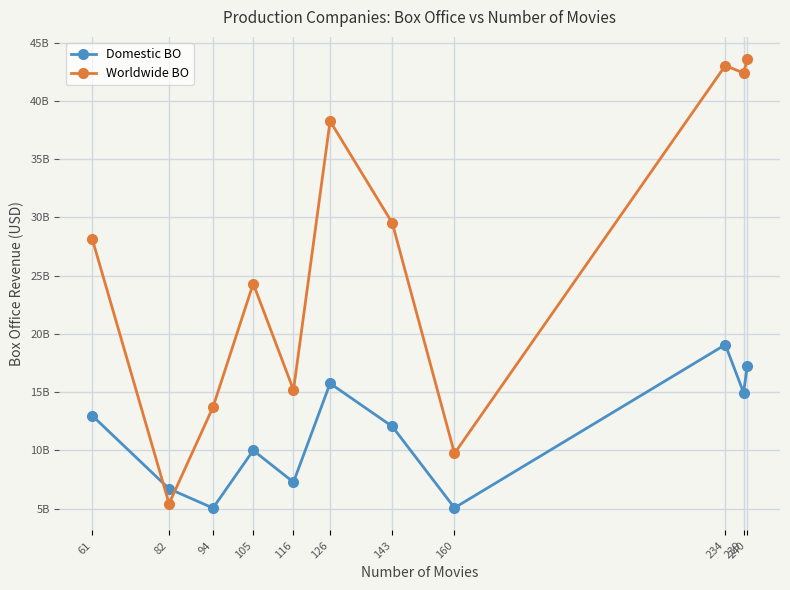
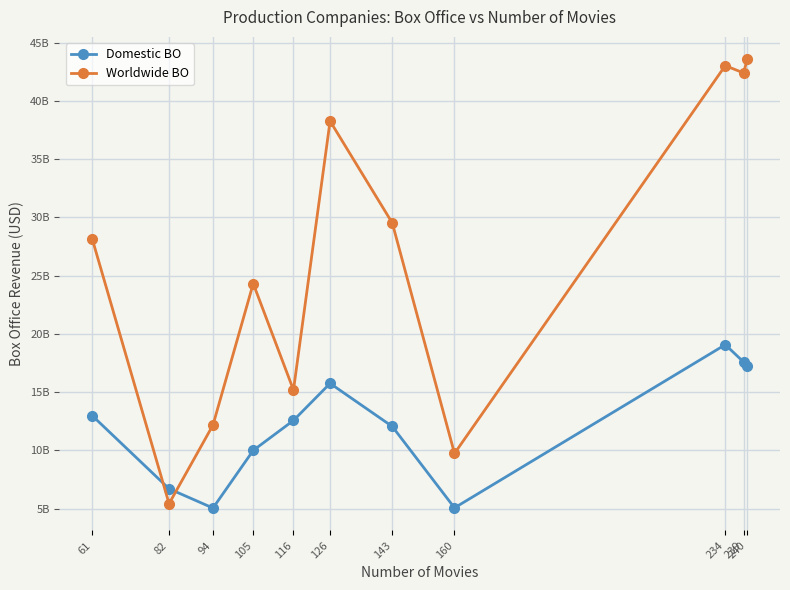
  {
    "Domestic BO": {
      "61": 13000000000,
      "82": 6700000000,
      "94": 5000000000,
      "105": 10000000000,
-     "116": 7300000000,
+     "116": 12600000000,
      "126": 15700000000,
      "143": 12000000000,
      "160": 5100000000,
      "234": 19100000000,
-     "239": 15000000000,
+     "239": 17600000000,
      "240": 17200000000
    },
    "Worldwide BO": {
      "61": 28200000000,
      "82": 5400000000,
-     "94": 13700000000,
+     "94": 12200000000,
      "105": 24300000000,
      "116": 15200000000,
      "126": 38300000000,
      "143": 29500000000,
      "160": 9700000000,
      "234": 43000000000,
      "239": 42400000000,
      "240": 43600000000
    }
  }
